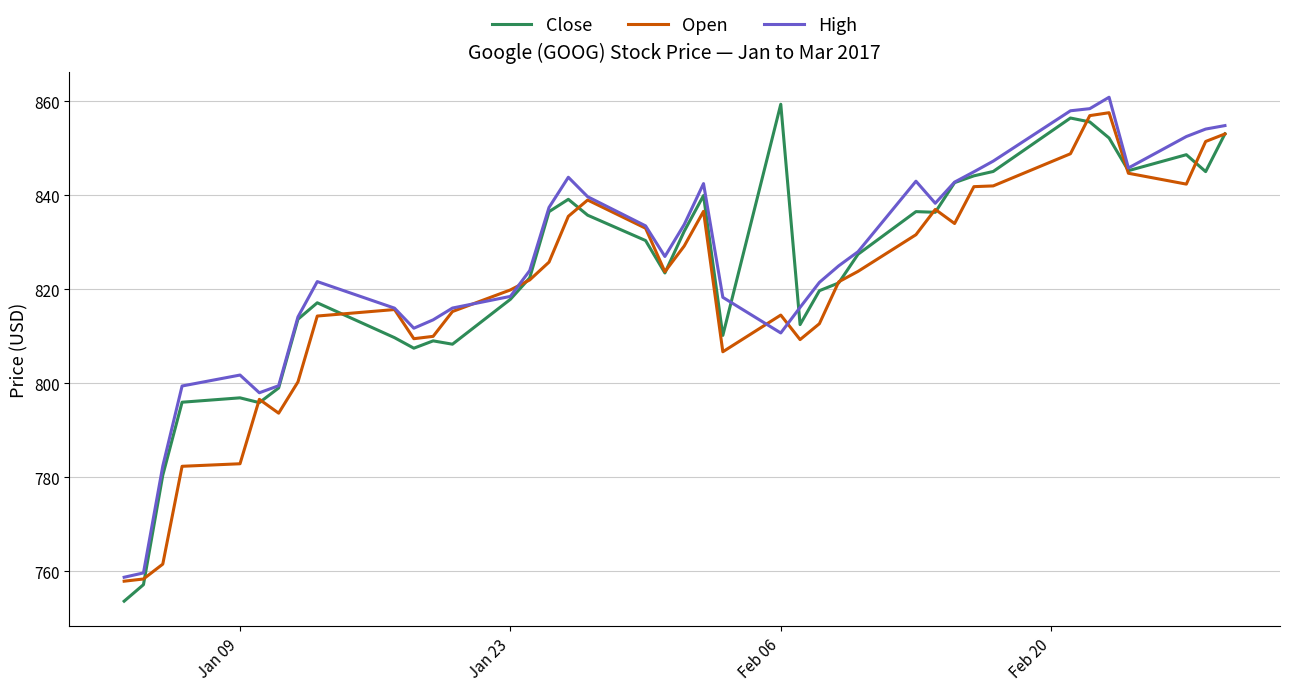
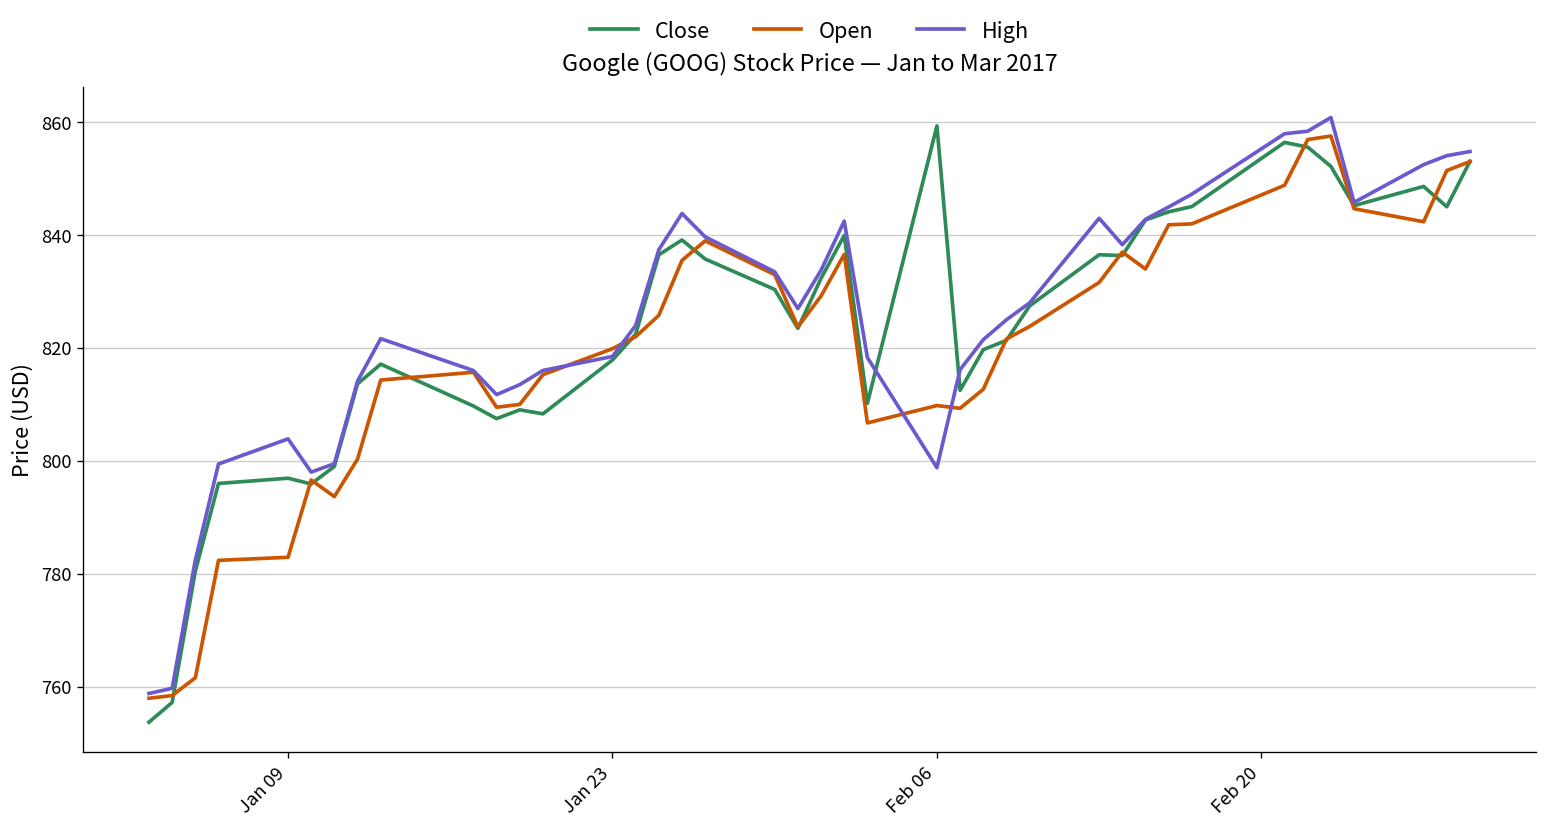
  {
    "Close": {
      "Jan 09": 797,
      "Jan 23": 818,
      "Feb 06": 859
    },
    "Open": {
      "Jan 09": 783,
      "Jan 23": 820,
-     "Feb 06": 815
+     "Feb 06": 810
    },
    "High": {
-     "Jan 09": 802,
+     "Jan 09": 804,
      "Jan 23": 819,
-     "Feb 06": 811
+     "Feb 06": 799
    }
  }
